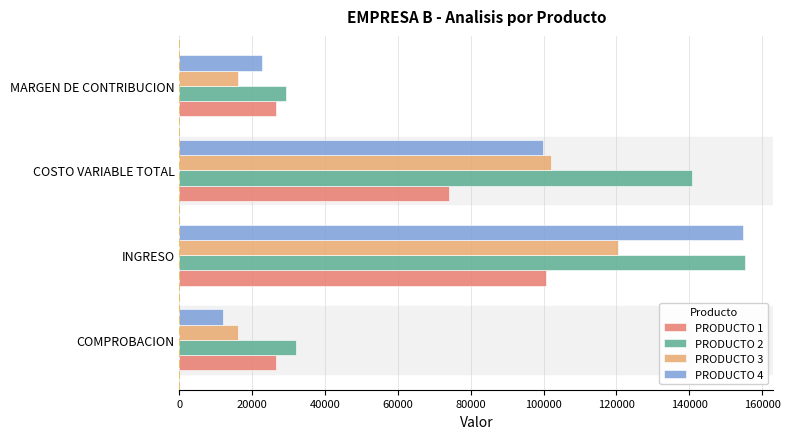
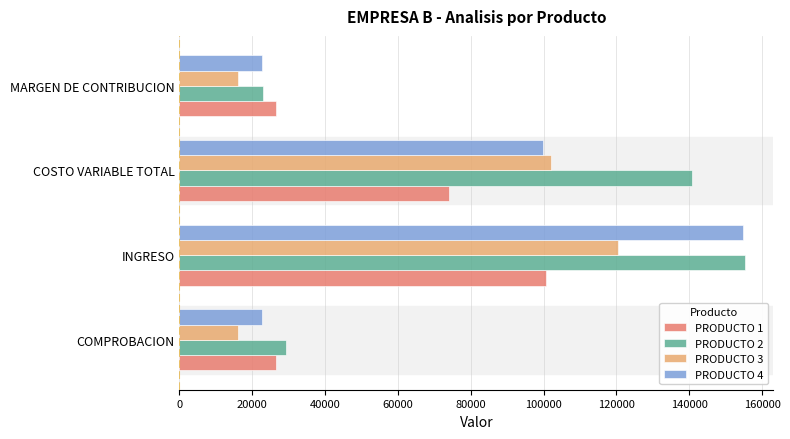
  {
    "PRODUCTO 2": {
-     "MARGEN DE CONTRIBUCION": 29000,
+     "MARGEN DE CONTRIBUCION": 23000,
      "COSTO VARIABLE TOTAL": 141000,
      "INGRESO": 155000,
-     "COMPROBACION": 32000
+     "COMPROBACION": 29000
    },
    "PRODUCTO 4": {
      "MARGEN DE CONTRIBUCION": 23000,
      "COSTO VARIABLE TOTAL": 100000,
      "INGRESO": 155000,
-     "COMPROBACION": 12000
+     "COMPROBACION": 23000
    }
  }
